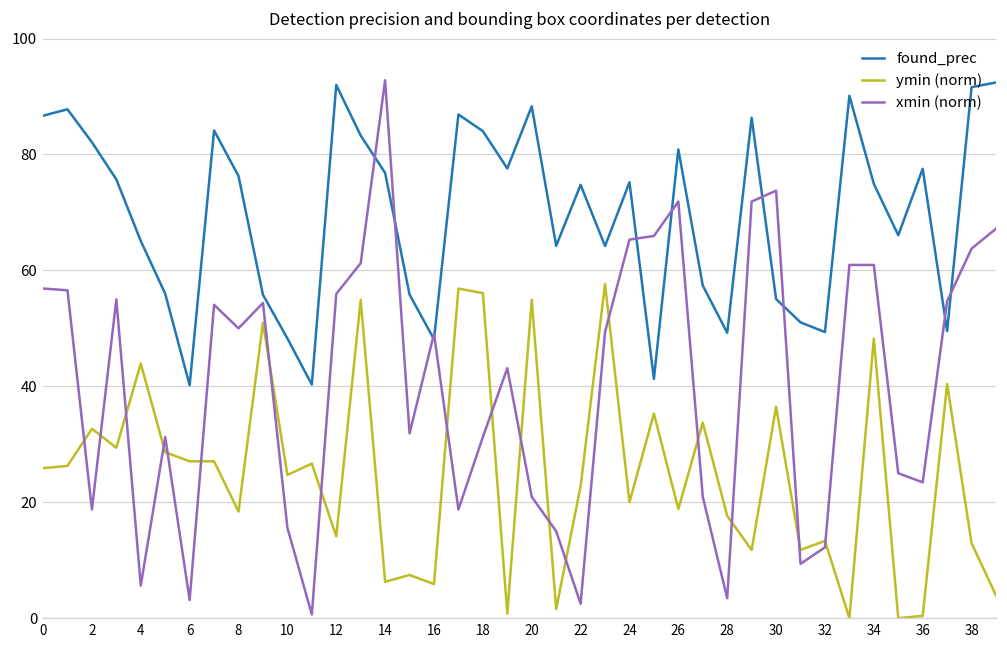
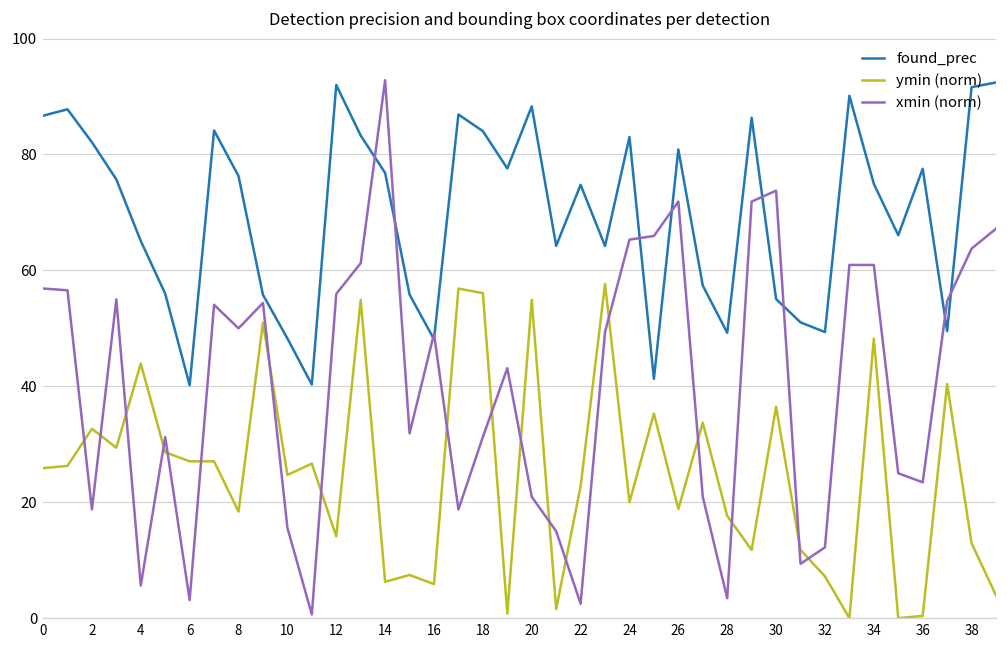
  {
    "found_prec": {
      "0": 87,
      "2": 82,
      "4": 65,
      "6": 40,
      "8": 76,
      "10": 48,
      "12": 92,
      "14": 77,
      "16": 48,
      "18": 84,
      "20": 88,
      "22": 75,
-     "24": 75,
+     "24": 83,
      "26": 81,
      "28": 49,
      "30": 55,
      "32": 49,
      "34": 75,
      "36": 78,
      "38": 92
    },
    "ymin (norm)": {
      "0": 26,
      "2": 33,
      "4": 44,
      "6": 27,
      "8": 18,
      "10": 25,
      "12": 14,
      "14": 6,
      "16": 6,
      "18": 56,
      "20": 55,
      "22": 23,
      "24": 20,
      "26": 19,
      "28": 18,
      "30": 36,
-     "32": 13,
+     "32": 7,
      "34": 48,
      "36": 0,
      "38": 13
    },
    "xmin (norm)": {
      "0": 57,
      "2": 19,
      "4": 6,
      "6": 3,
      "8": 50,
      "10": 16,
      "12": 56,
      "14": 93,
      "16": 49,
      "18": 31,
      "20": 21,
      "22": 3,
      "24": 65,
      "26": 72,
      "28": 3,
      "30": 74,
      "32": 12,
      "34": 61,
      "36": 23,
      "38": 64
    }
  }
